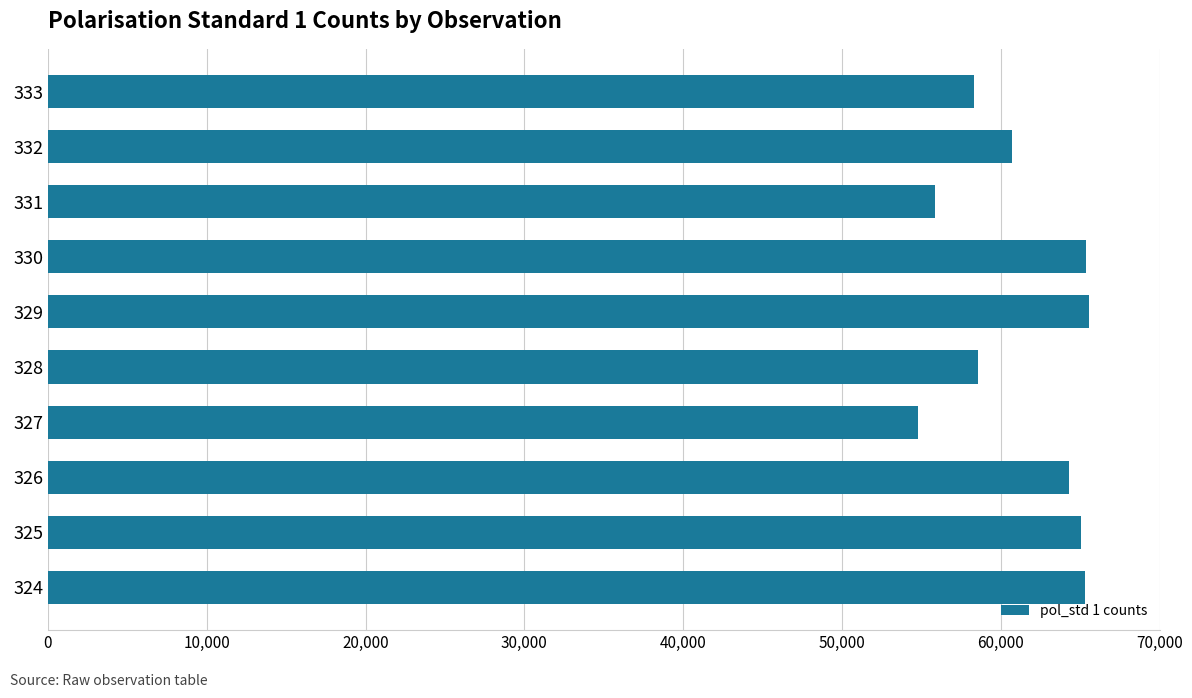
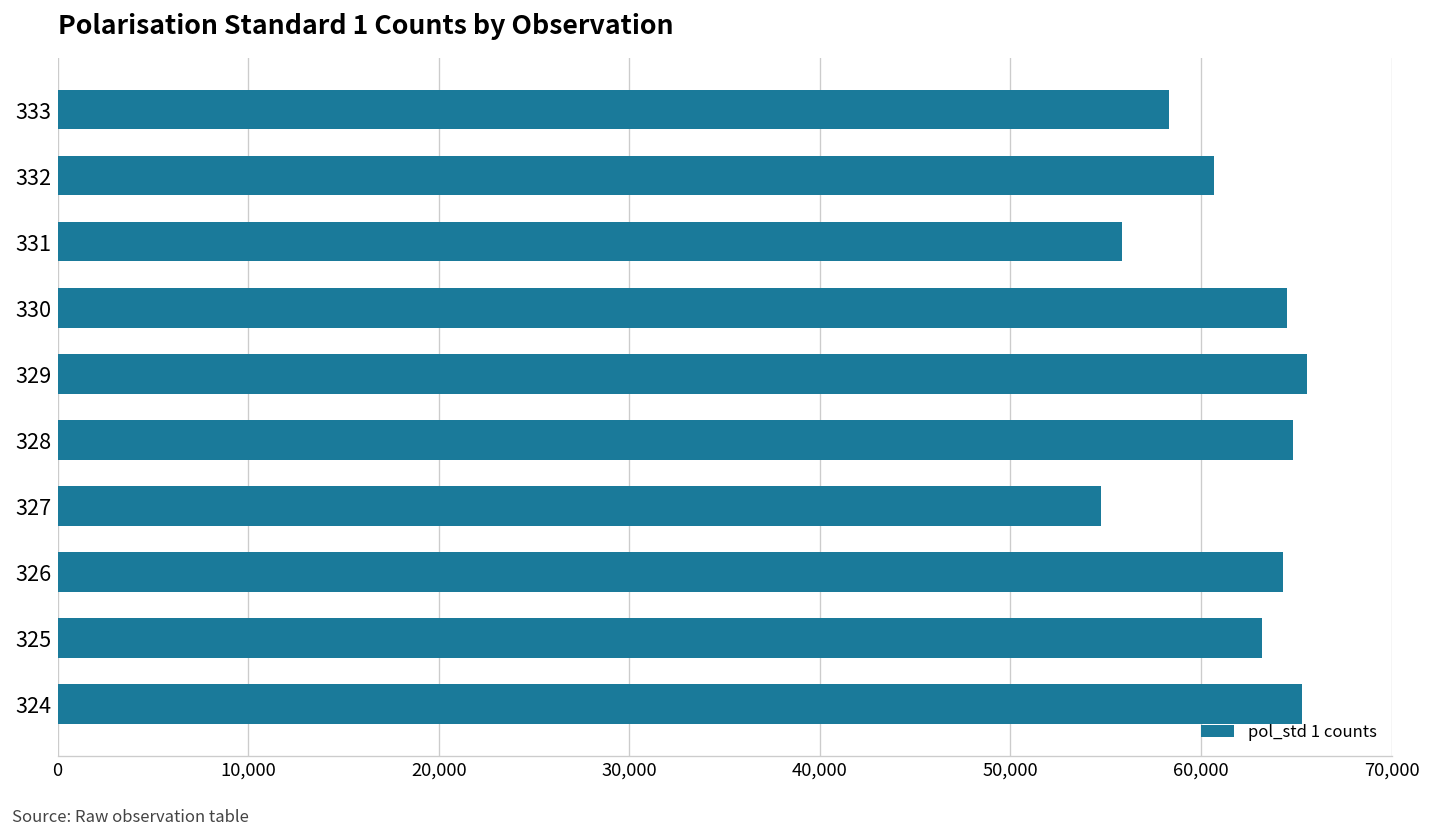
  {
    "333": "58,300",
    "332": "60,700",
    "331": "55,900",
-   "330": "65,300",
+   "330": "64,500",
    "329": "65,500",
-   "328": "58,600",
+   "328": "64,800",
    "327": "54,800",
    "326": "64,300",
-   "325": "65,100",
+   "325": "63,200",
    "324": "65,300"
  }
